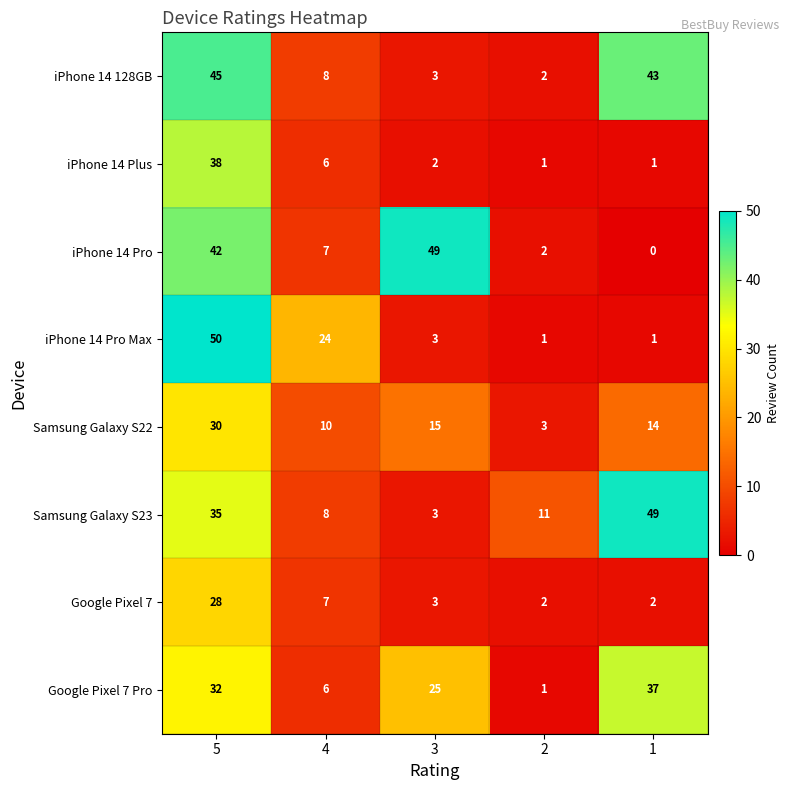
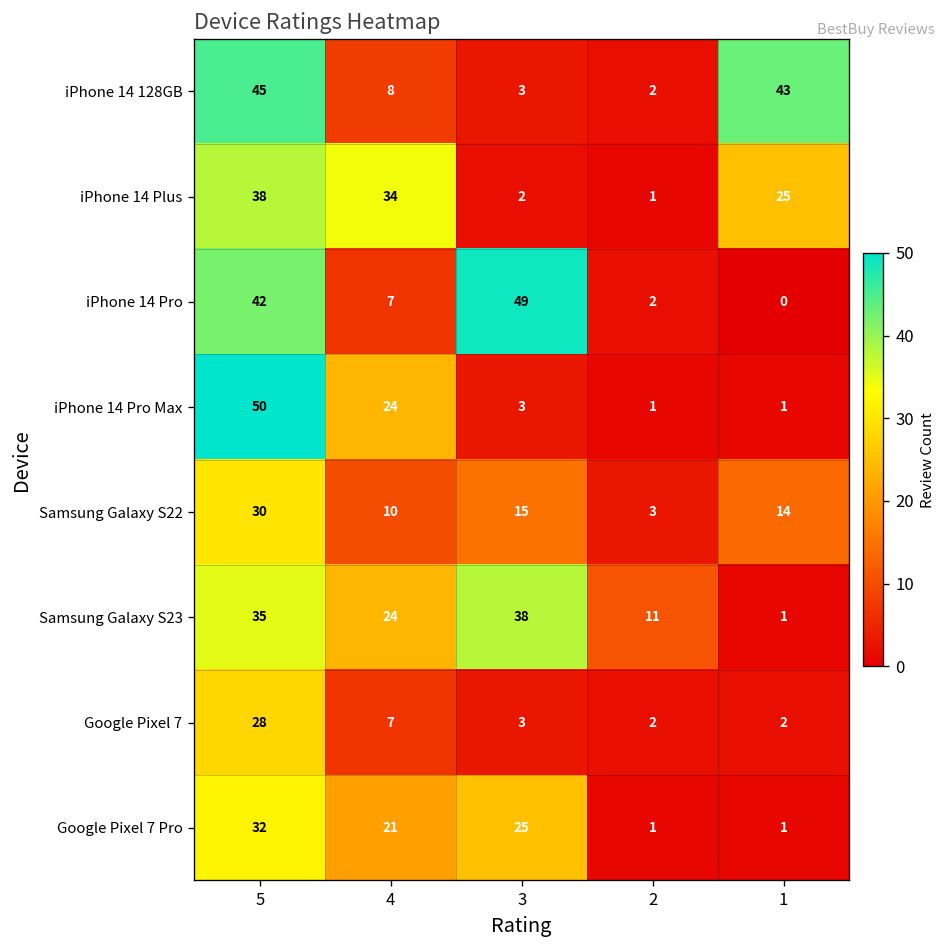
  {
    "iPhone 14 128GB": {
      "5": 45,
      "4": 8,
      "3": 3,
      "2": 2,
      "1": 43
    },
    "iPhone 14 Plus": {
      "5": 38,
-     "4": 6,
+     "4": 34,
      "3": 2,
      "2": 1,
-     "1": 1
+     "1": 25
    },
    "iPhone 14 Pro": {
      "5": 42,
      "4": 7,
      "3": 49,
      "2": 2,
      "1": 0
    },
    "iPhone 14 Pro Max": {
      "5": 50,
      "4": 24,
      "3": 3,
      "2": 1,
      "1": 1
    },
    "Samsung Galaxy S22": {
      "5": 30,
      "4": 10,
      "3": 15,
      "2": 3,
      "1": 14
    },
    "Samsung Galaxy S23": {
      "5": 35,
-     "4": 8,
-     "3": 3,
+     "4": 24,
+     "3": 38,
      "2": 11,
-     "1": 49
+     "1": 1
    },
    "Google Pixel 7": {
      "5": 28,
      "4": 7,
      "3": 3,
      "2": 2,
      "1": 2
    },
    "Google Pixel 7 Pro": {
      "5": 32,
-     "4": 6,
+     "4": 21,
      "3": 25,
      "2": 1,
-     "1": 37
+     "1": 1
    }
  }
